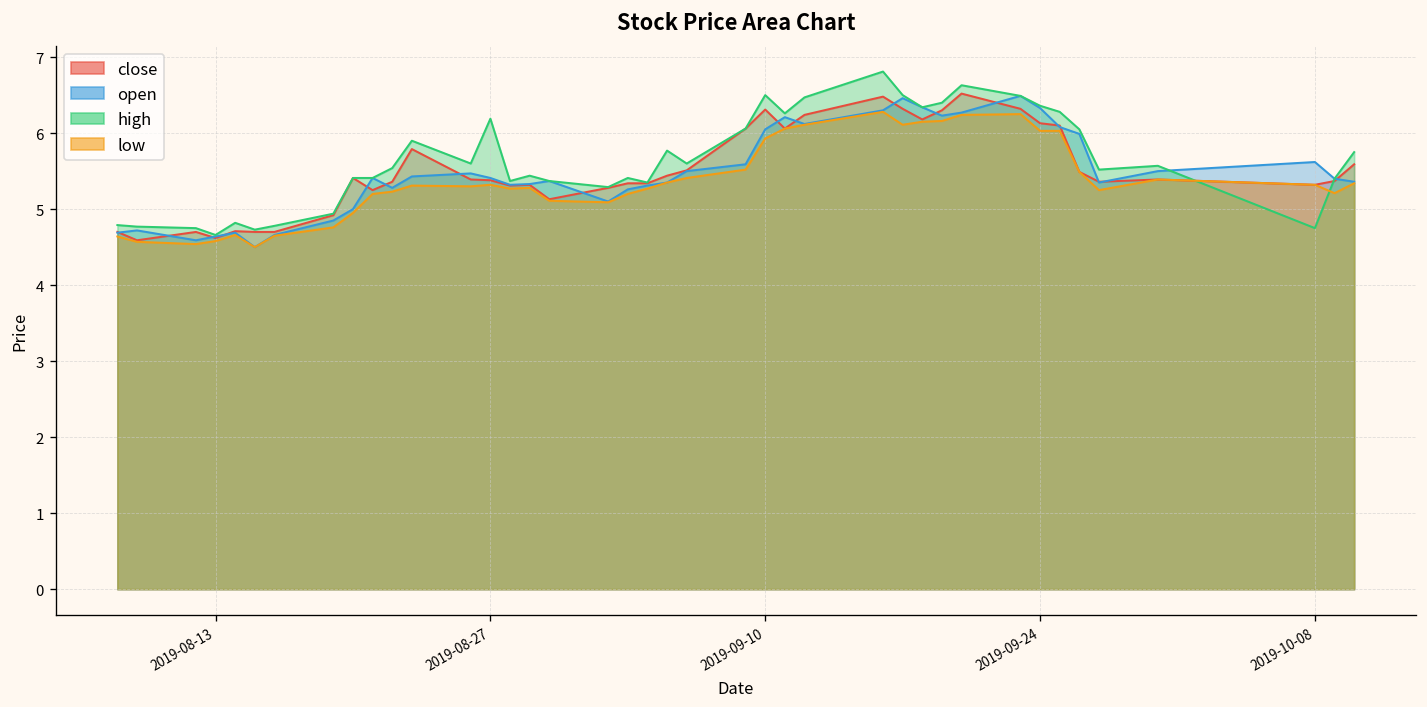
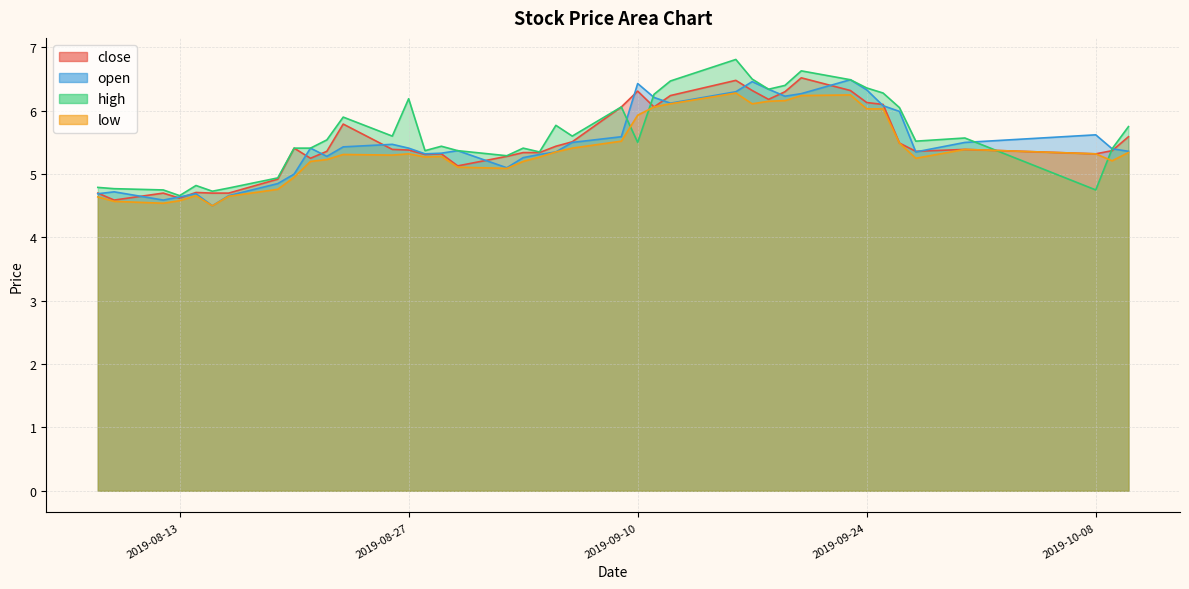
  {
    "open": {
-     "2019-09-10": 6.1,
+     "2019-09-10": 6.4,
      "2019-10-08": 5.6
    },
    "high": {
      "2019-08-27": 6.2,
-     "2019-09-10": 6.5,
+     "2019-09-10": 5.5,
      "2019-10-08": 4.8
    }
  }
